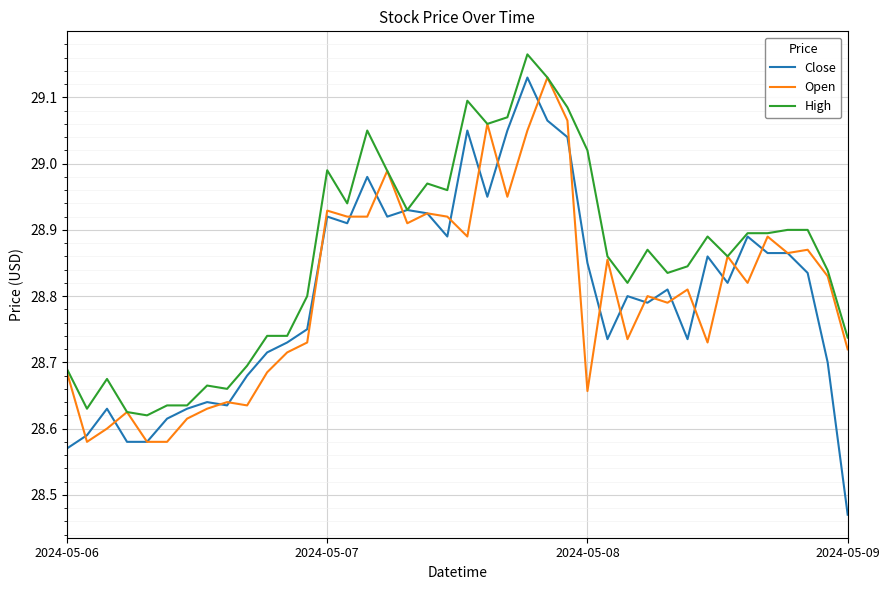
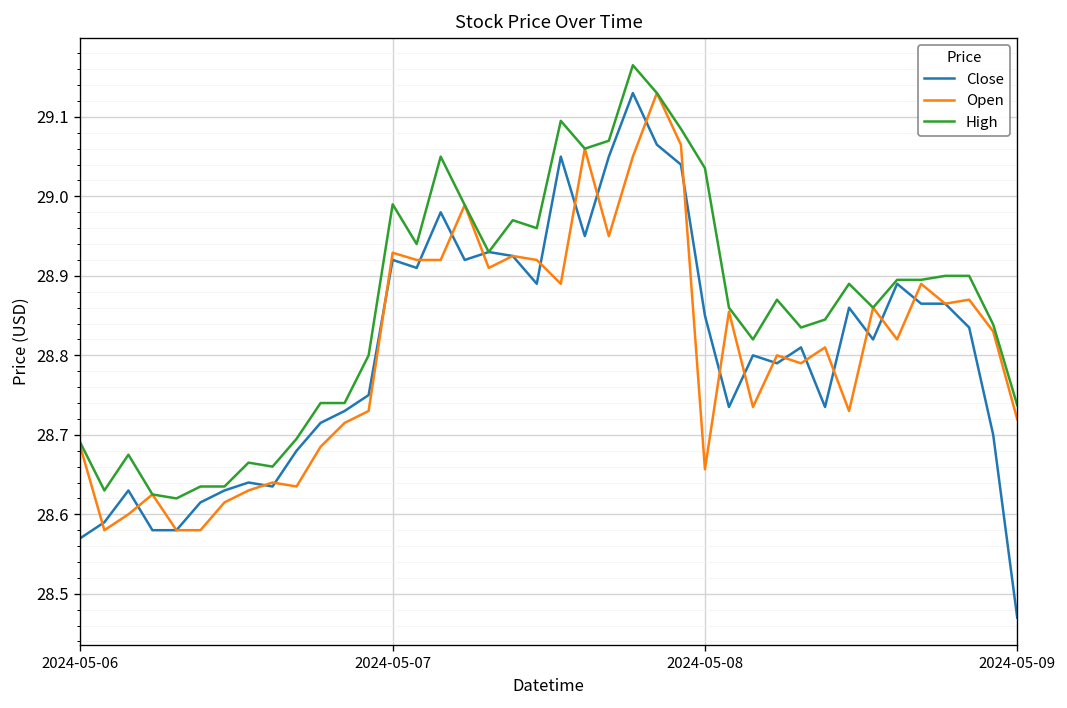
  {
    "Close": {
      "2024-05-06": 28.57,
      "2024-05-07": 28.92,
      "2024-05-08": 28.85,
      "2024-05-09": 28.47
    },
    "Open": {
      "2024-05-06": 28.68,
      "2024-05-07": 28.93,
      "2024-05-08": 28.66,
      "2024-05-09": 28.72
    },
    "High": {
      "2024-05-06": 28.69,
      "2024-05-07": 28.99,
-     "2024-05-08": 29.02,
+     "2024-05-08": 29.04,
      "2024-05-09": 28.74
    }
  }
